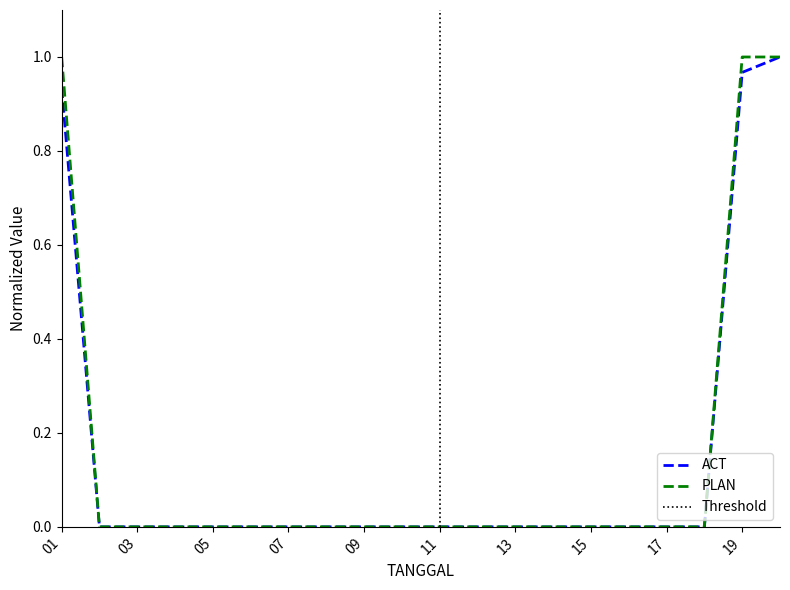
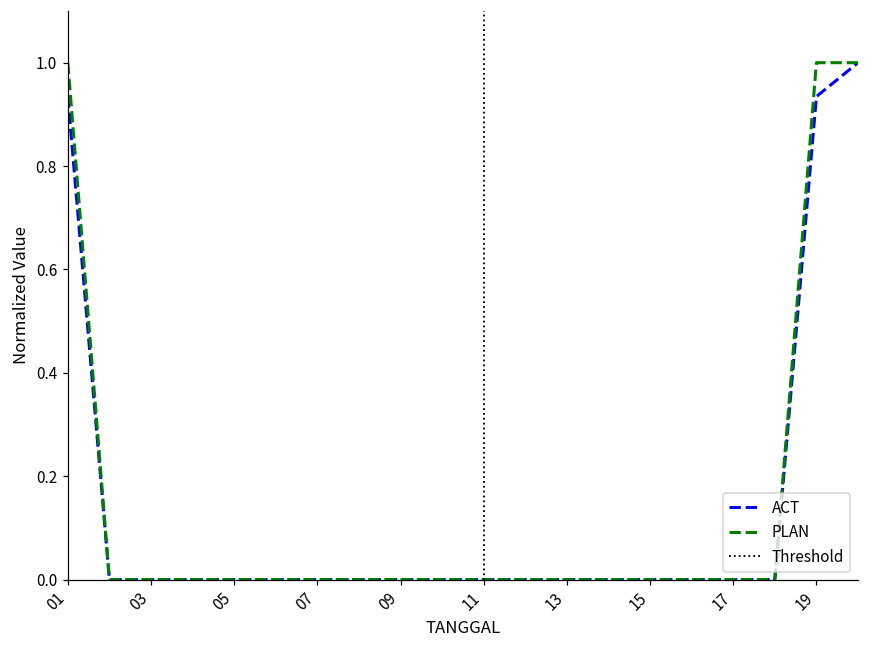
  {
    "ACT": {
      "01": 0.93,
-     "19": 0.97
+     "19": 0.93
    },
    "PLAN": {
      "01": 1.00,
      "19": 1.00
    }
  }
